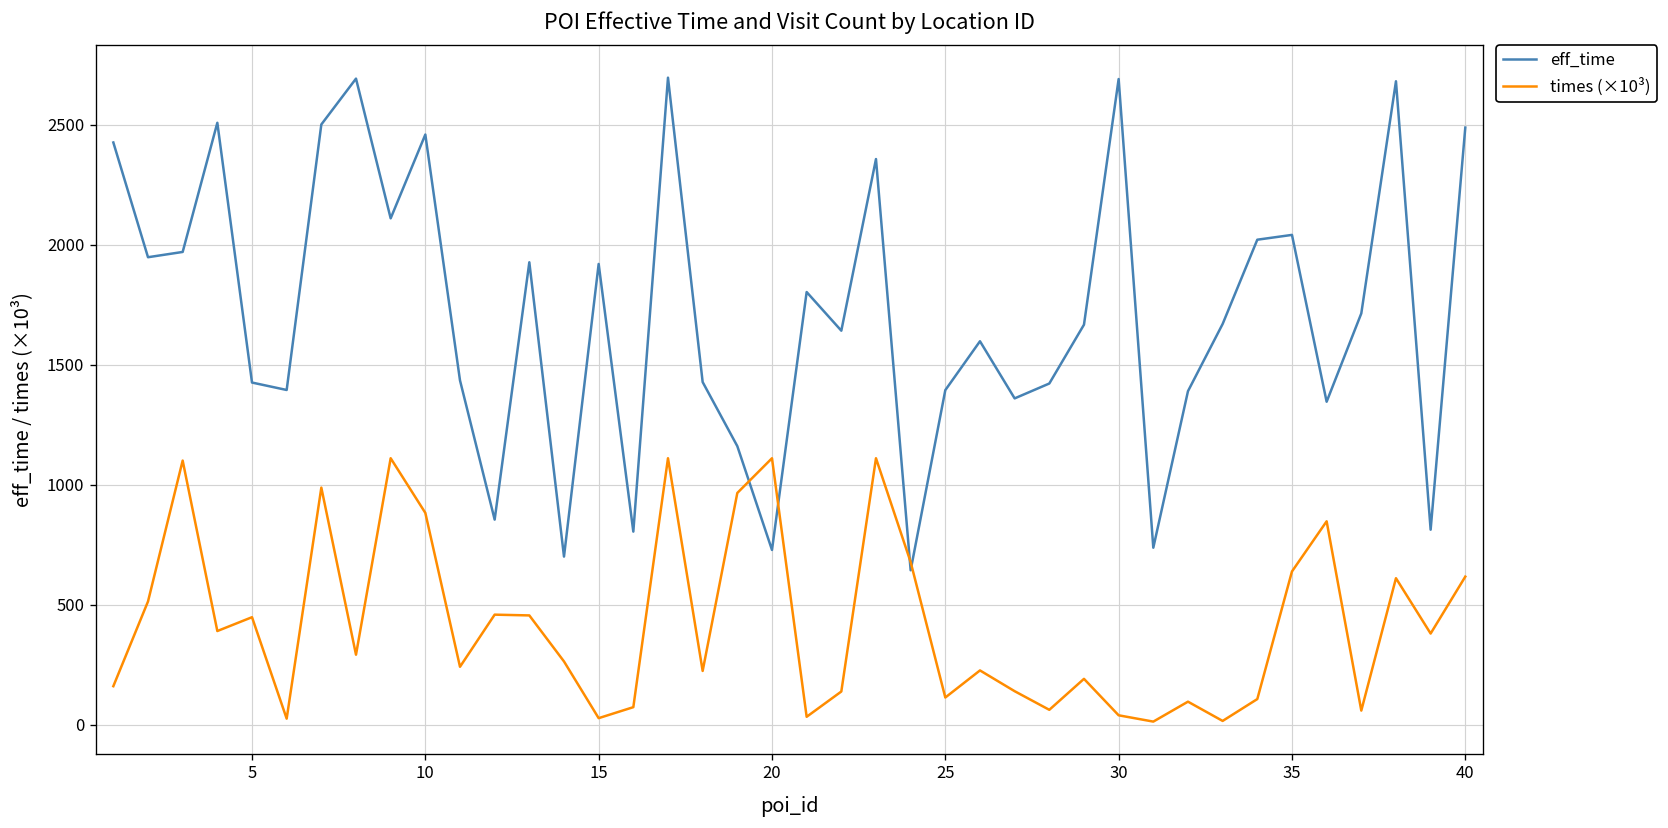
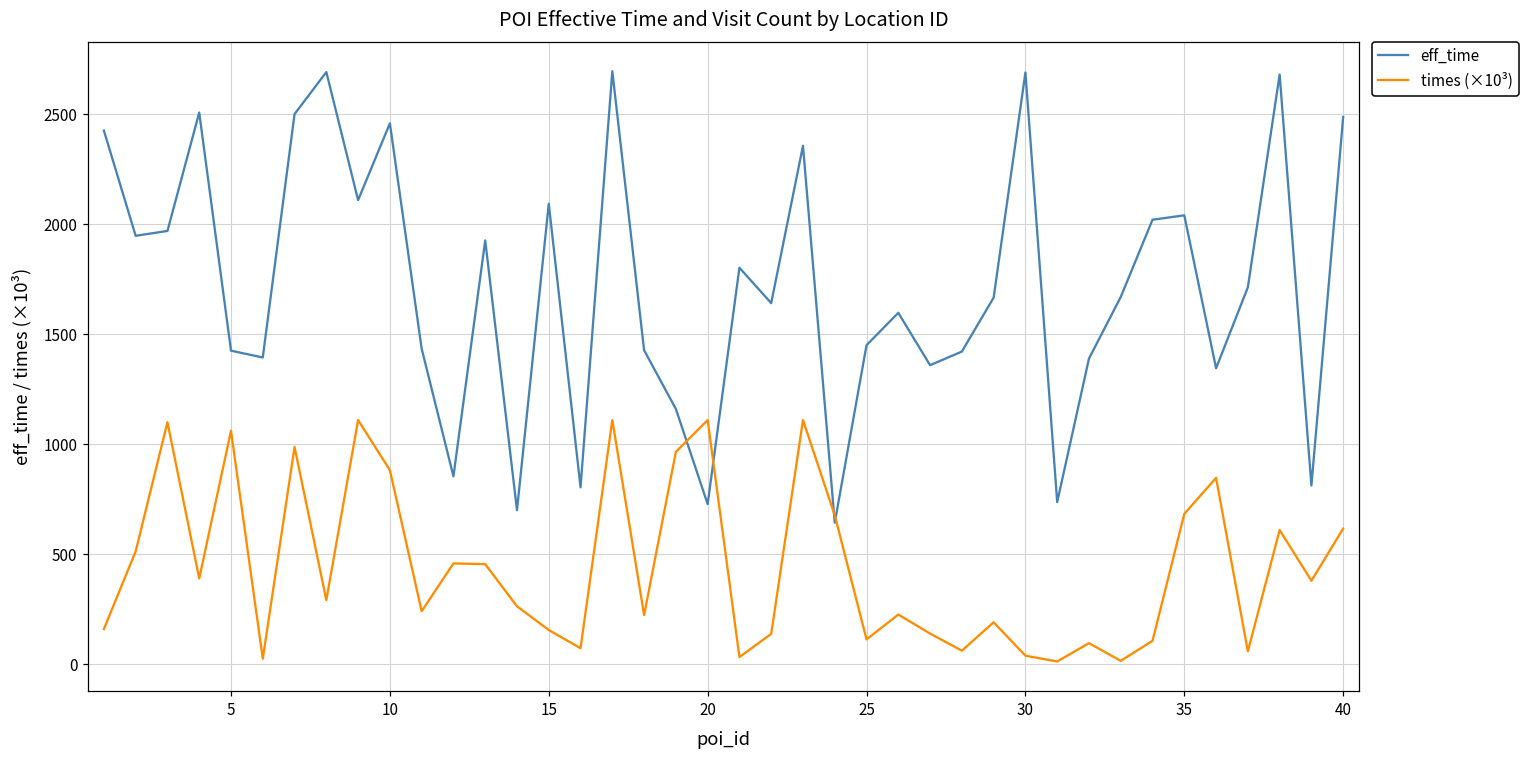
  {
    "eff_time": {
      "5": 1430,
      "10": 2460,
-     "15": 1920,
+     "15": 2090,
      "20": 730,
-     "25": 1390,
+     "25": 1450,
      "30": 2690,
      "35": 2040,
      "40": 2490
    },
    "times (×10³)": {
-     "5": 450,
+     "5": 1060,
      "10": 880,
-     "15": 30,
+     "15": 160,
      "20": 1110,
      "25": 110,
      "30": 40,
-     "35": 640,
+     "35": 680,
      "40": 620
    }
  }
